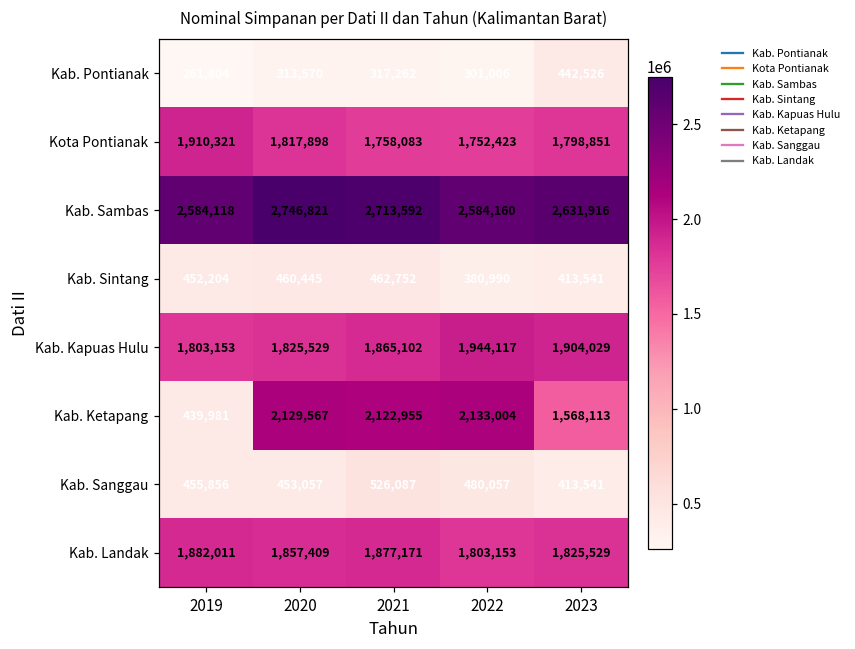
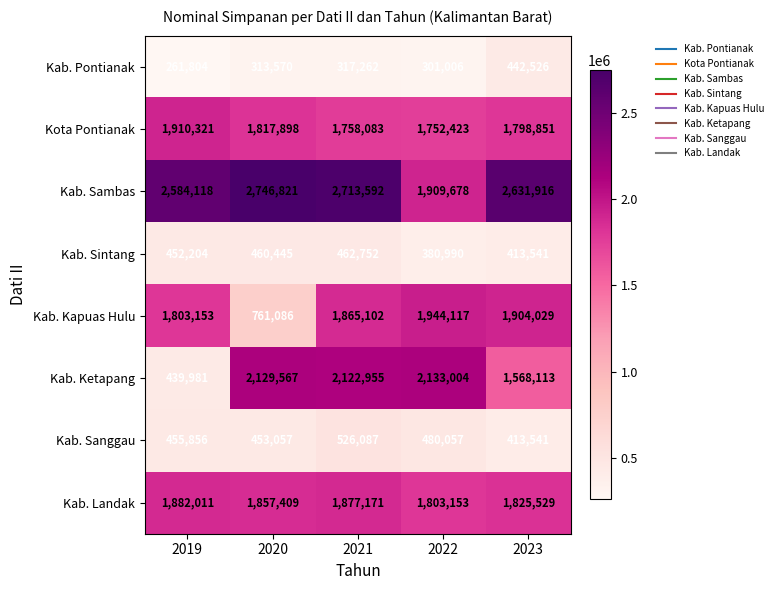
  {
    "Kota Pontianak": {
      "2019": "1,910,321",
      "2020": "1,817,898",
      "2021": "1,758,083",
      "2022": "1,752,423",
      "2023": "1,798,851"
    },
    "Kab. Sambas": {
      "2019": "2,584,118",
      "2020": "2,746,821",
      "2021": "2,713,592",
-     "2022": "2,584,160",
+     "2022": "1,909,678",
      "2023": "2,631,916"
    },
    "Kab. Kapuas Hulu": {
      "2019": "1,803,153",
-     "2020": "1,825,529",
+     "2020": "761,086",
      "2021": "1,865,102",
      "2022": "1,944,117",
      "2023": "1,904,029"
    },
    "Kab. Ketapang": {
      "2020": "2,129,567",
      "2021": "2,122,955",
      "2022": "2,133,004",
      "2023": "1,568,113"
    },
    "Kab. Landak": {
      "2019": "1,882,011",
      "2020": "1,857,409",
      "2021": "1,877,171",
      "2022": "1,803,153",
      "2023": "1,825,529"
    }
  }
